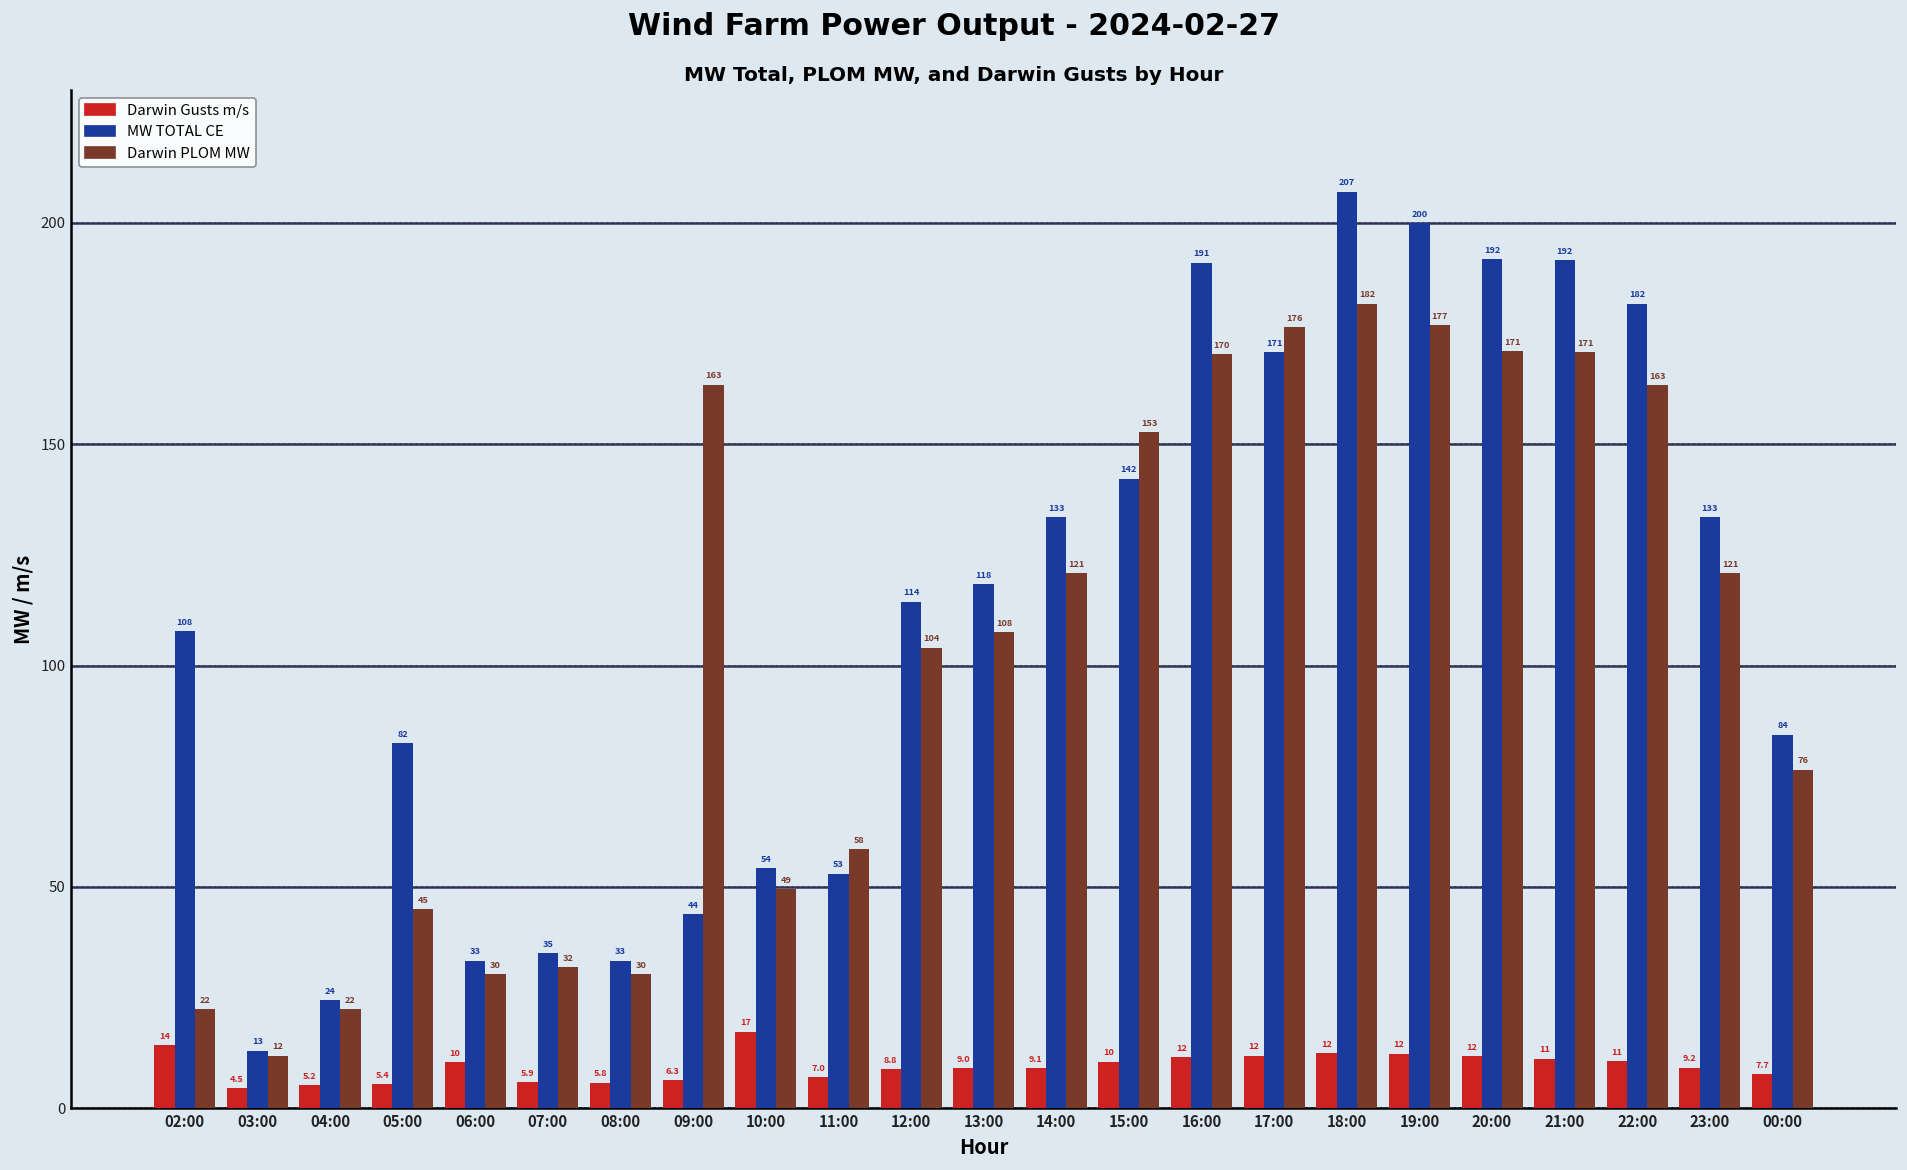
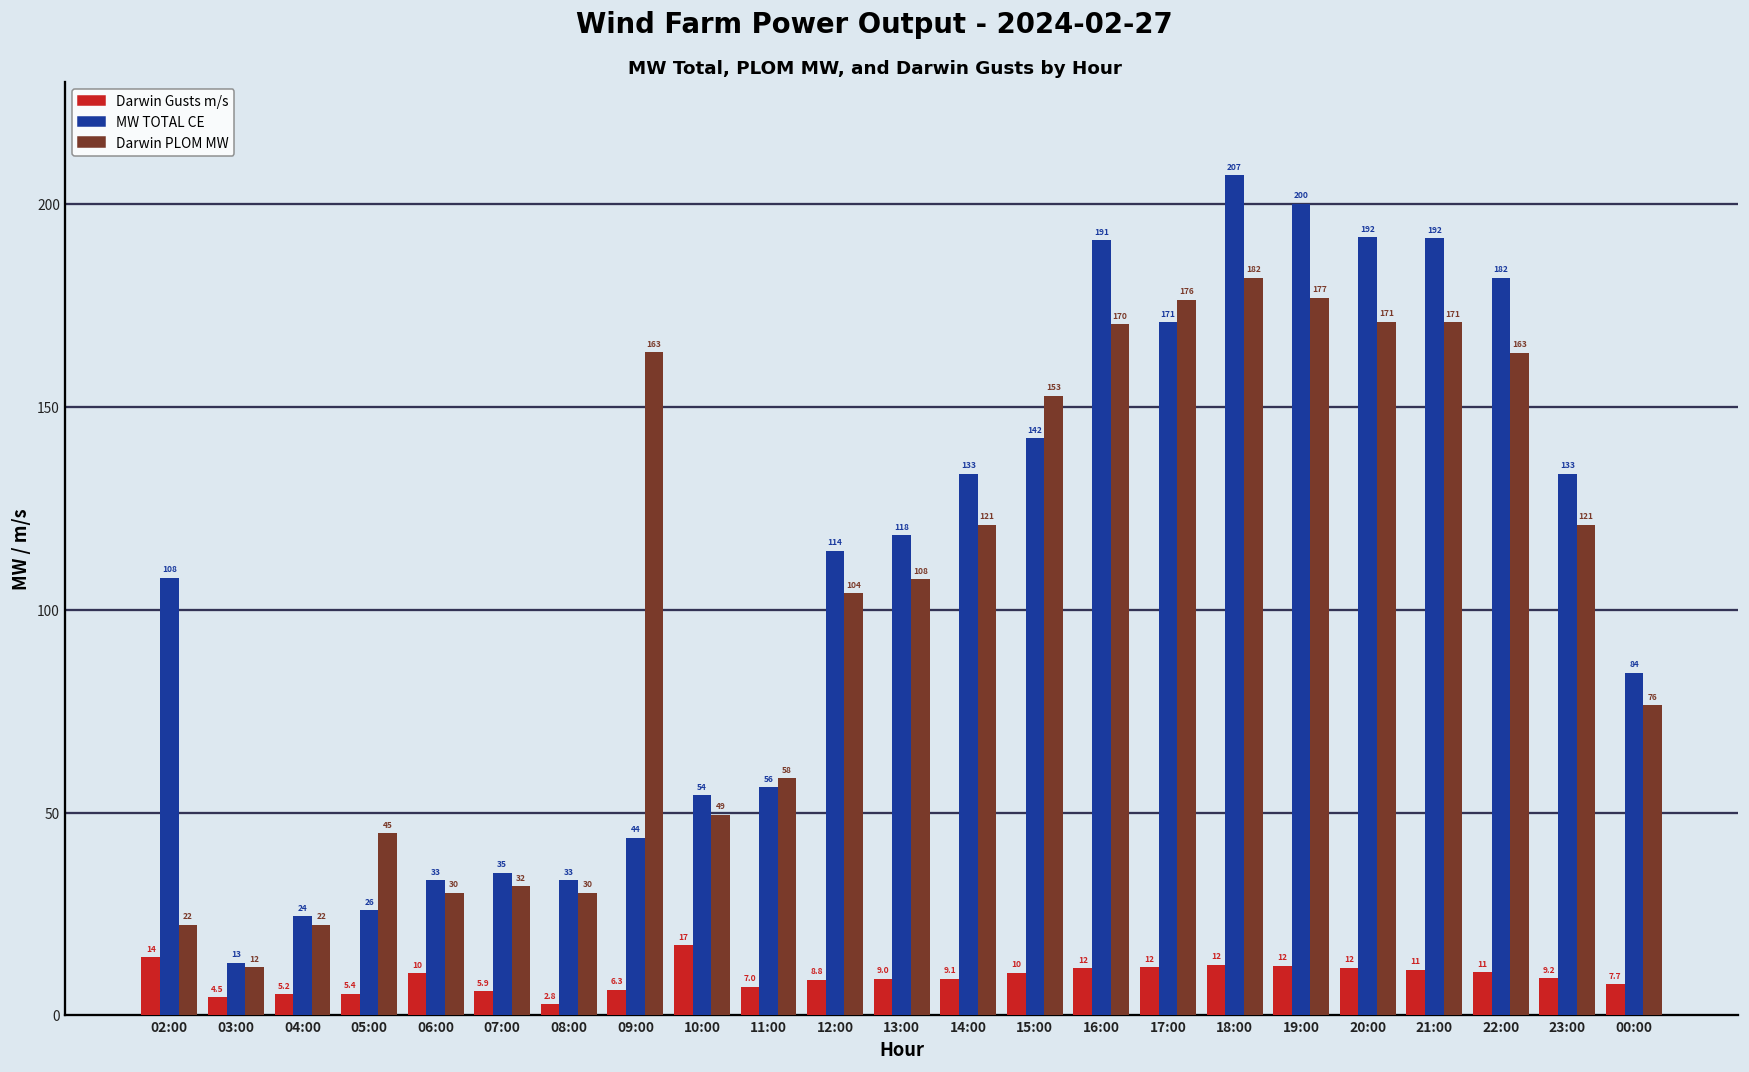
  {
    "Darwin Gusts m/s": {
      "02:00": 14,
      "03:00": 4.5,
      "04:00": 5.2,
      "05:00": 5.4,
      "06:00": 10,
      "07:00": 5.9,
-     "08:00": 5.8,
+     "08:00": 2.8,
      "09:00": 6.3,
      "10:00": 17,
      "11:00": 7.0,
      "12:00": 8.8,
      "13:00": 9.0,
      "14:00": 9.1,
      "15:00": 10,
      "16:00": 12,
      "17:00": 12,
      "18:00": 12,
      "19:00": 12,
      "20:00": 12,
      "21:00": 11,
      "22:00": 11,
      "23:00": 9.2,
      "00:00": 7.7
    },
    "MW TOTAL CE": {
      "02:00": 108,
      "03:00": 13,
      "04:00": 24,
-     "05:00": 82,
+     "05:00": 26,
      "06:00": 33,
      "07:00": 35,
      "08:00": 33,
      "09:00": 44,
      "10:00": 54,
-     "11:00": 53,
+     "11:00": 56,
      "12:00": 114,
      "13:00": 118,
      "14:00": 133,
      "15:00": 142,
      "16:00": 191,
      "17:00": 171,
      "18:00": 207,
      "19:00": 200,
      "20:00": 192,
      "21:00": 192,
      "22:00": 182,
      "23:00": 133,
      "00:00": 84
    },
    "Darwin PLOM MW": {
      "02:00": 22,
      "03:00": 12,
      "04:00": 22,
      "05:00": 45,
      "06:00": 30,
      "07:00": 32,
      "08:00": 30,
      "09:00": 163,
      "10:00": 49,
      "11:00": 58,
      "12:00": 104,
      "13:00": 108,
      "14:00": 121,
      "15:00": 153,
      "16:00": 170,
      "17:00": 176,
      "18:00": 182,
      "19:00": 177,
      "20:00": 171,
      "21:00": 171,
      "22:00": 163,
      "23:00": 121,
      "00:00": 76
    }
  }
